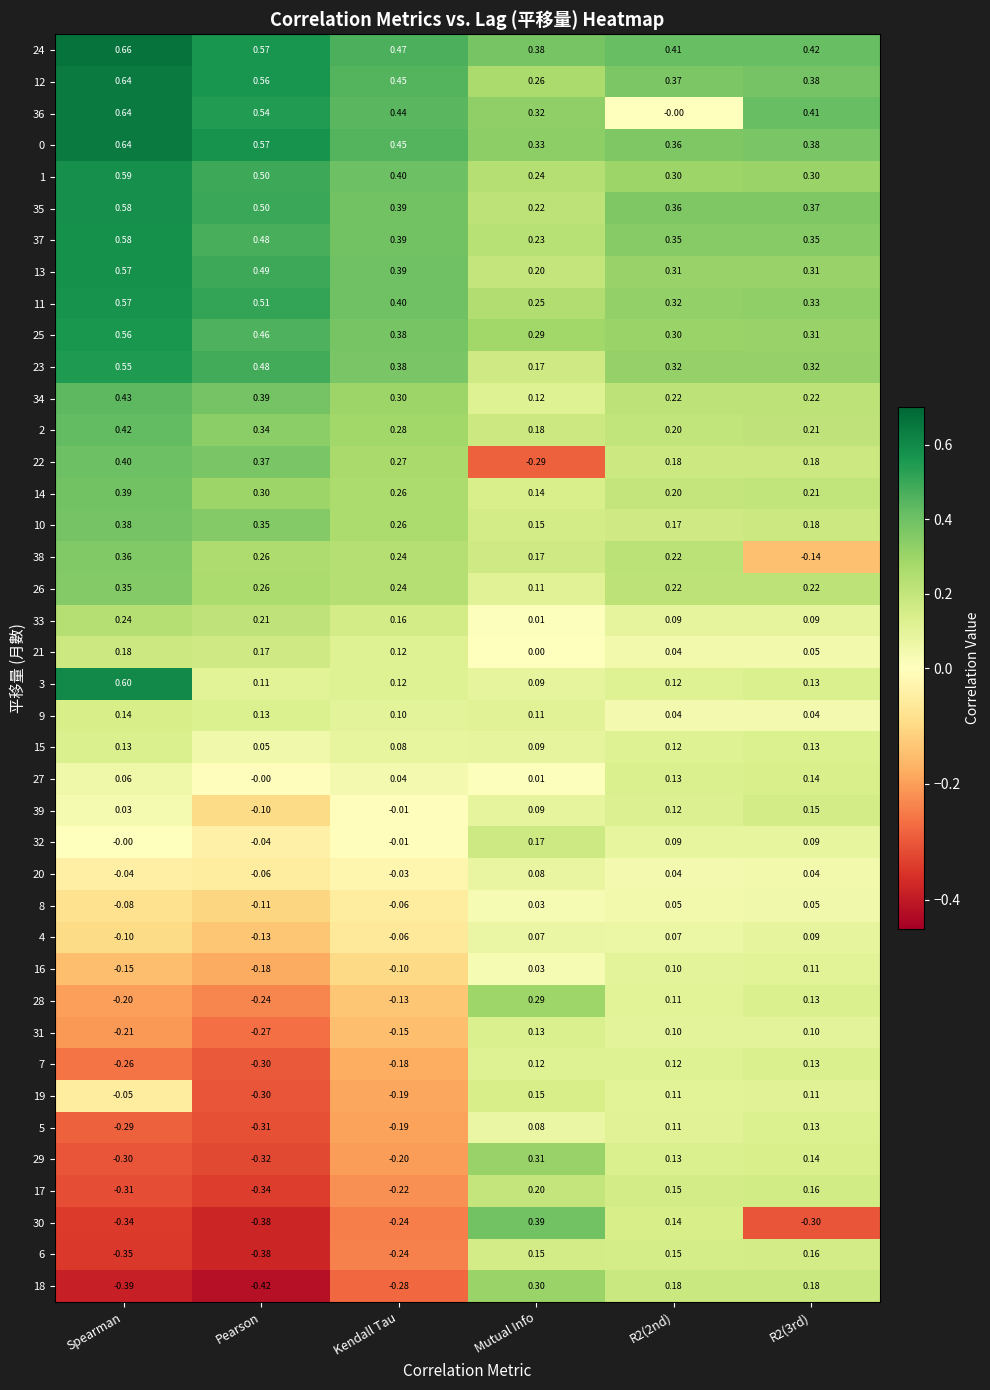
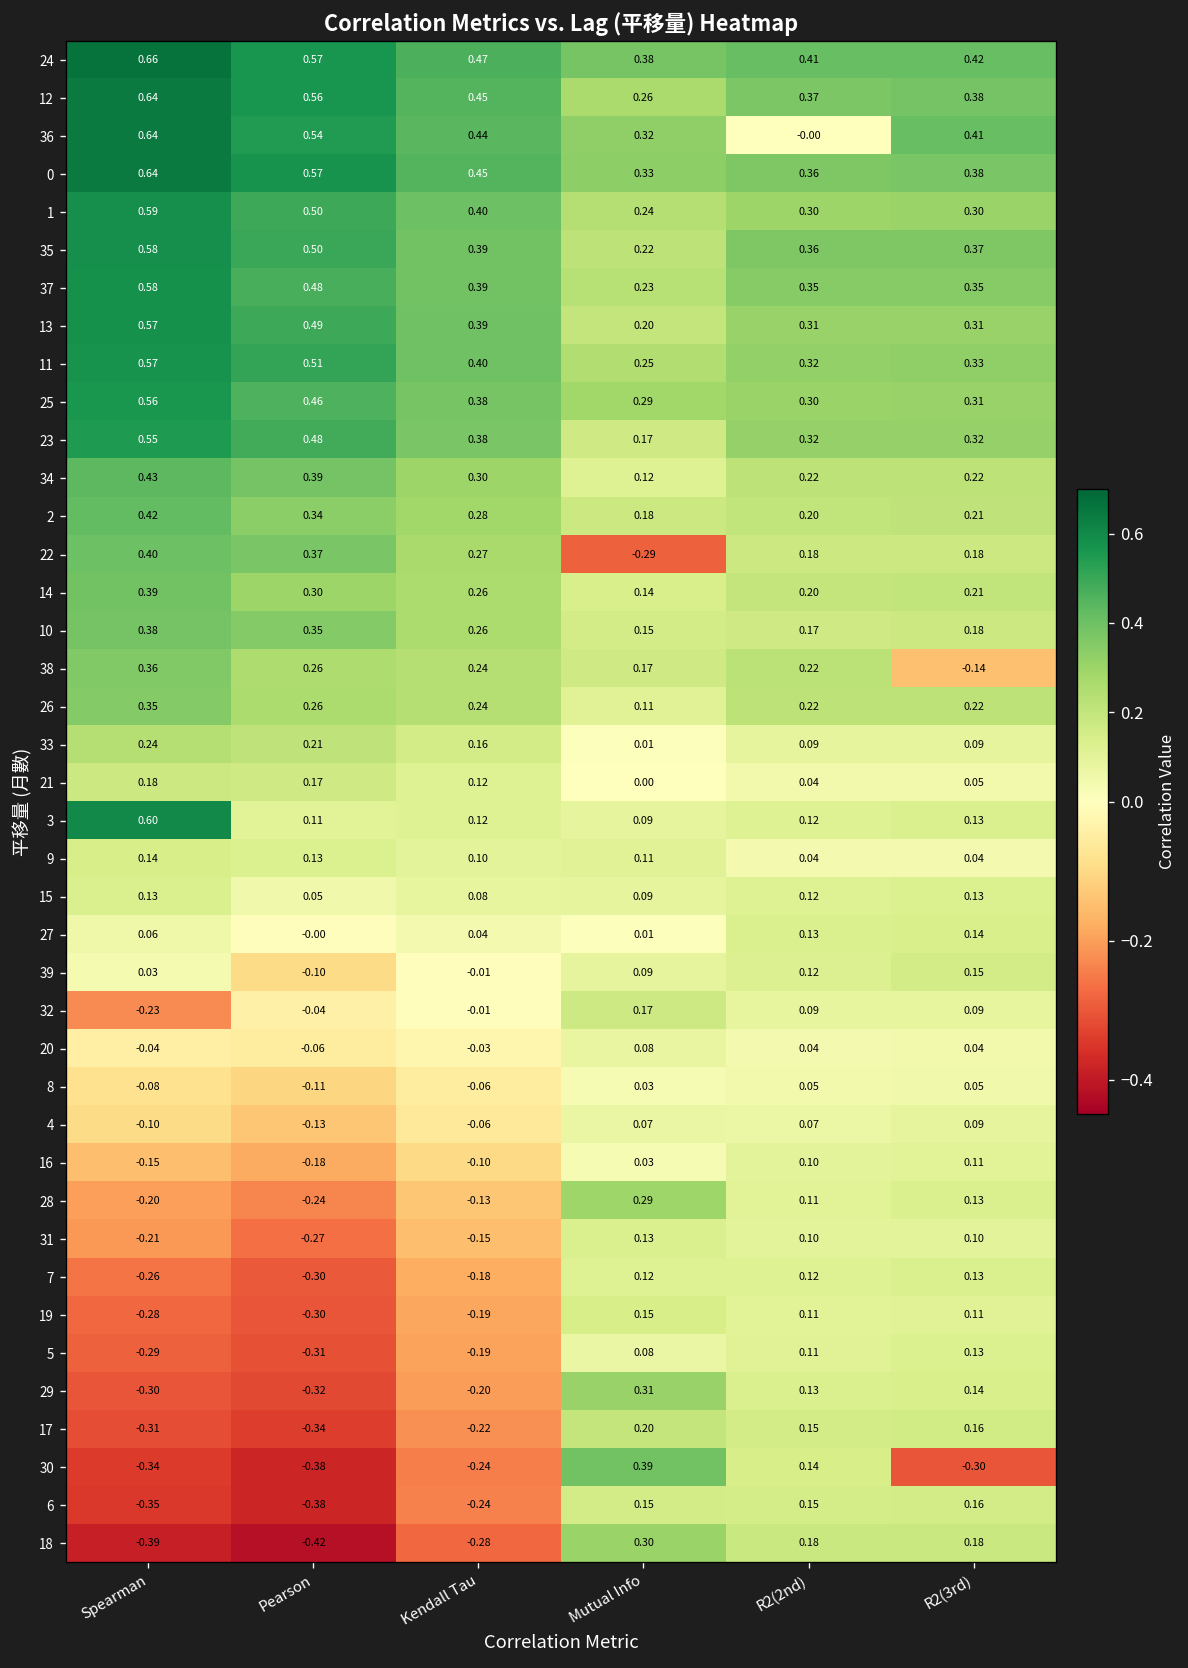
  {
    "32": {
-     "Spearman": -0.00,
+     "Spearman": -0.23,
      "Pearson": -0.04,
      "Kendall Tau": -0.01,
      "Mutual Info": 0.17,
      "R2(2nd)": 0.09,
      "R2(3rd)": 0.09
    },
    "19": {
-     "Spearman": -0.05,
+     "Spearman": -0.28,
      "Pearson": -0.30,
      "Kendall Tau": -0.19,
      "Mutual Info": 0.15,
      "R2(2nd)": 0.11,
      "R2(3rd)": 0.11
    }
  }
